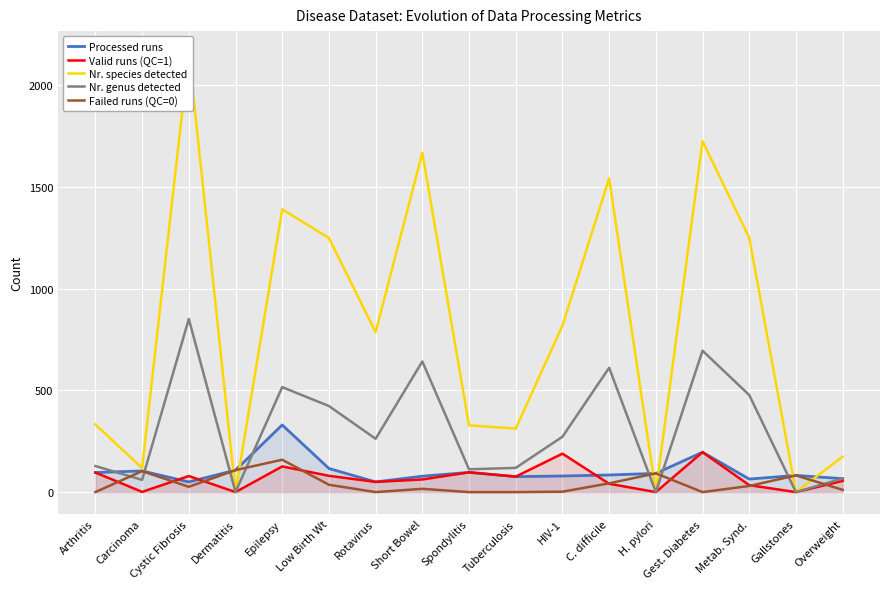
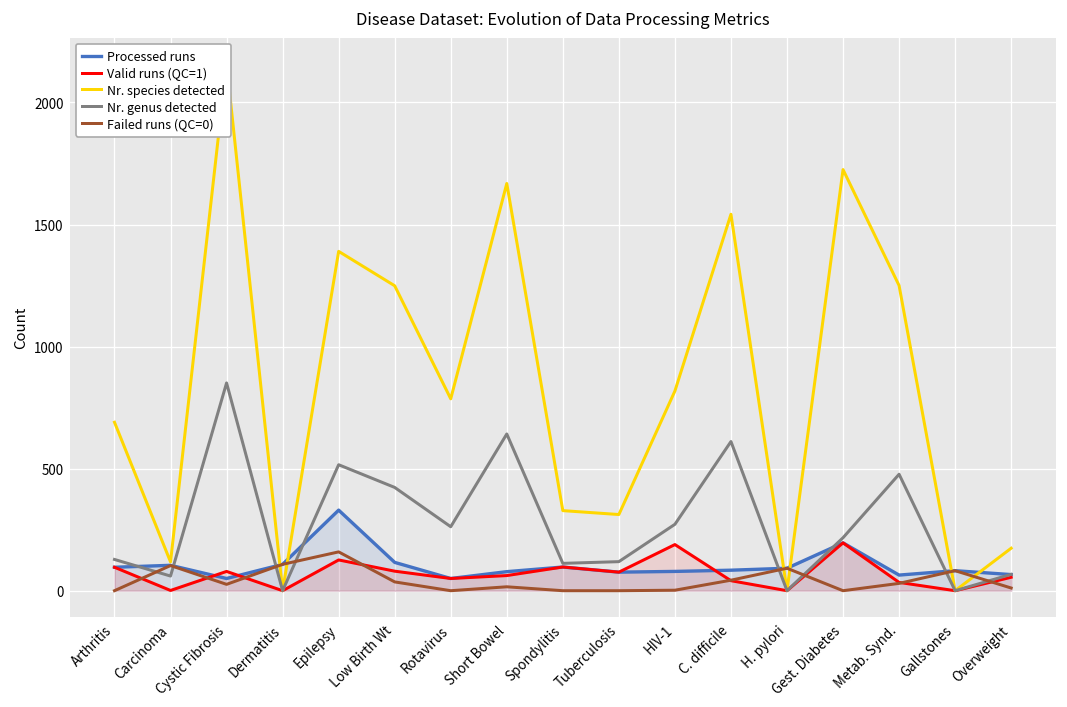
  {
    "Processed runs": {
      "Cystic Fibrosis": 50,
      "Epilepsy": 330,
      "Low Birth Wt": 120,
      "Short Bowel": 80,
      "HIV-1": 80,
      "C. difficile": 80,
      "Metab. Synd.": 60
    },
    "Valid runs (QC=1)": {
      "Carcinoma": 0,
      "Cystic Fibrosis": 80,
      "Epilepsy": 130,
      "Low Birth Wt": 80,
      "Short Bowel": 60,
      "HIV-1": 190
    },
    "Nr. species detected": {
-     "Arthritis": 330,
+     "Arthritis": 690,
      "Carcinoma": 120,
      "Epilepsy": 1390,
      "Low Birth Wt": 1250,
      "Rotavirus": 790,
      "Short Bowel": 1670,
      "Spondylitis": 330,
      "Tuberculosis": 310,
      "HIV-1": 820,
      "C. difficile": 1540,
      "Gest. Diabetes": 1730,
      "Metab. Synd.": 1250,
      "Overweight": 170
    },
    "Nr. genus detected": {
      "Arthritis": 130,
      "Carcinoma": 60,
      "Cystic Fibrosis": 850,
      "Epilepsy": 520,
      "Low Birth Wt": 420,
      "Rotavirus": 260,
      "Short Bowel": 640,
      "Spondylitis": 110,
      "Tuberculosis": 120,
      "HIV-1": 270,
      "C. difficile": 610,
-     "Gest. Diabetes": 700,
+     "Gest. Diabetes": 220,
      "Metab. Synd.": 480
    },
    "Failed runs (QC=0)": {
      "Arthritis": 0,
      "Cystic Fibrosis": 30,
      "Epilepsy": 160,
      "Low Birth Wt": 40,
      "Rotavirus": 0,
      "Short Bowel": 20,
      "Spondylitis": 0,
      "Tuberculosis": 0,
      "HIV-1": 0,
      "Gest. Diabetes": 0,
      "Overweight": 10
    }
  }
